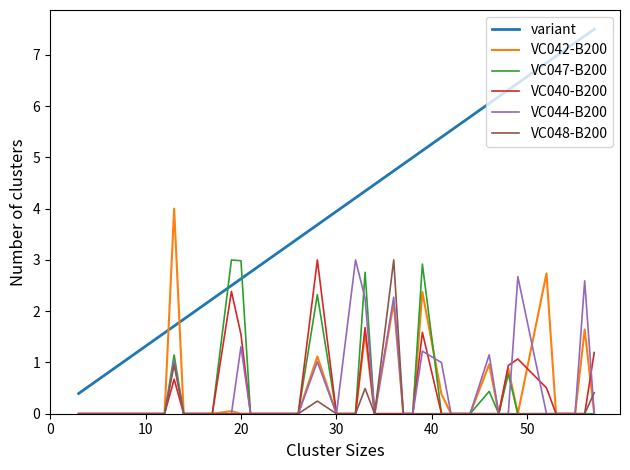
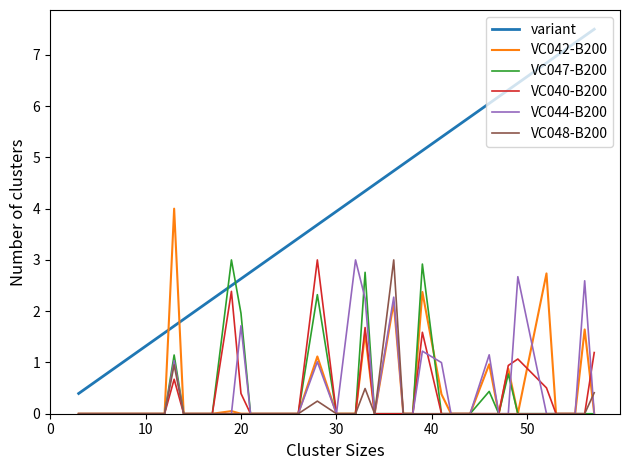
  {
    "VC047-B200": {
-     "20": 3.0
+     "20": 2.0
    },
    "VC040-B200": {
-     "20": 1.5
+     "20": 0.4
    },
    "VC044-B200": {
-     "20": 1.3
+     "20": 1.7
    }
  }
